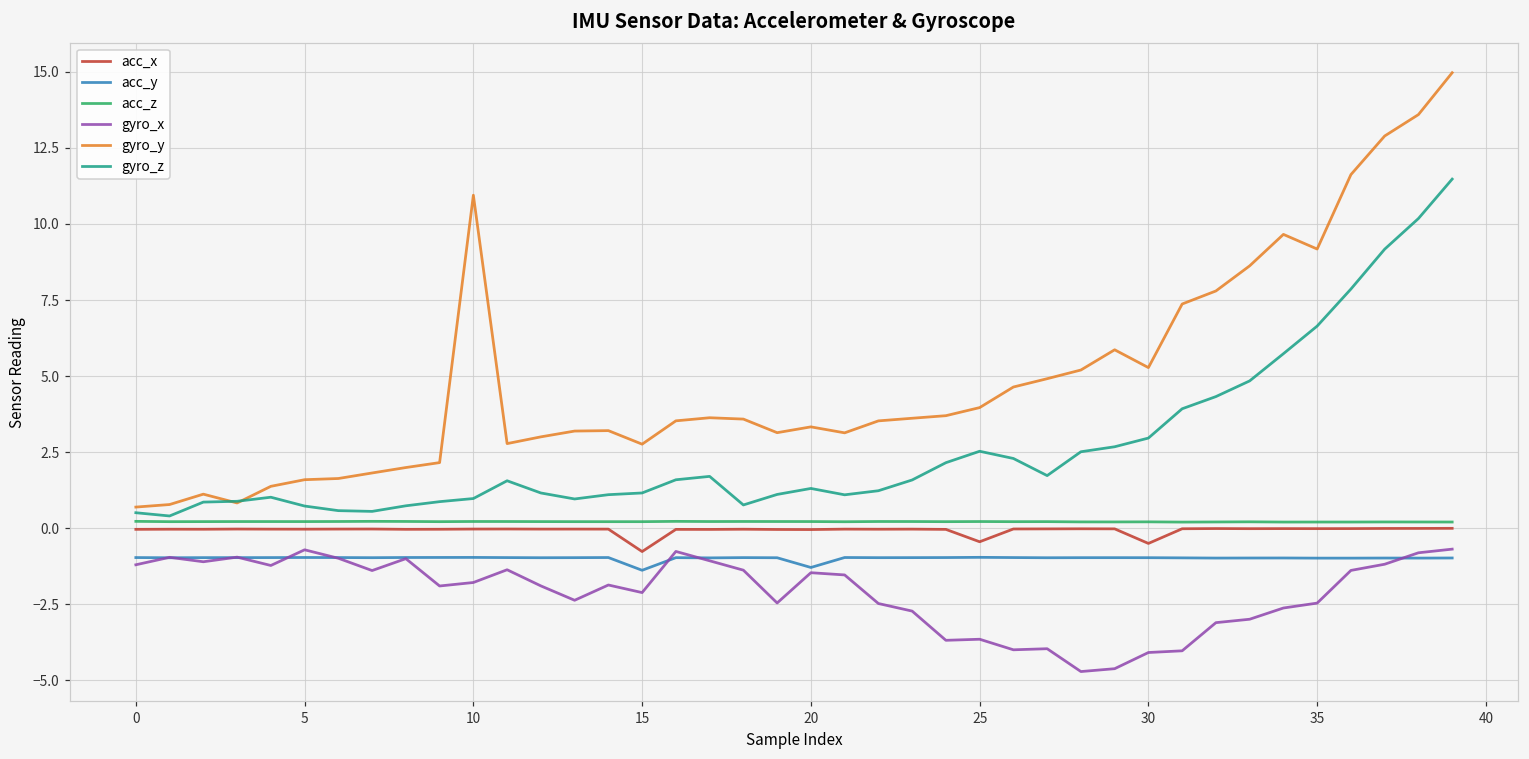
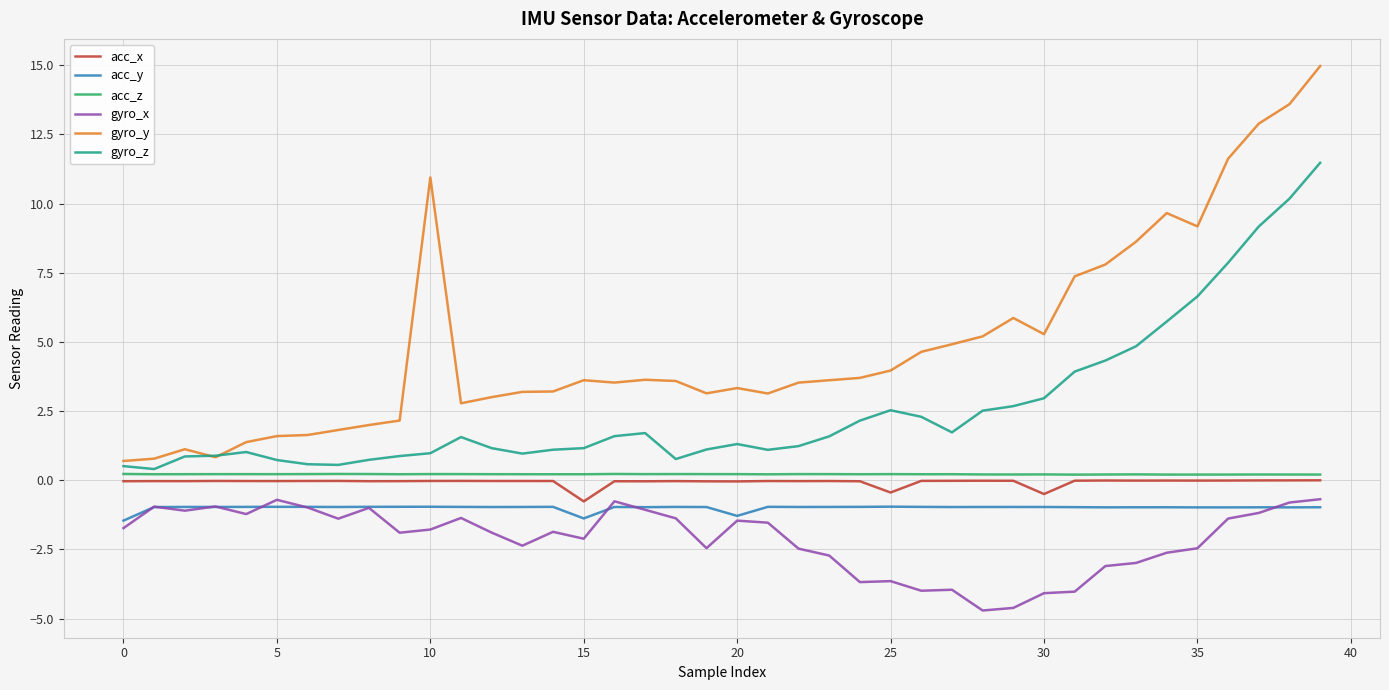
  {
    "acc_x": {
      "0": 0.0,
      "5": 0.0,
      "10": 0.0,
      "15": -0.8,
      "20": 0.0,
      "25": -0.4,
      "30": -0.5,
      "35": 0.0
    },
    "acc_y": {
-     "0": -1.0,
+     "0": -1.5,
      "5": -1.0,
      "10": -1.0,
      "15": -1.4,
      "20": -1.3,
      "25": -1.0,
      "30": -1.0,
      "35": -1.0
    },
    "gyro_x": {
-     "0": -1.2,
+     "0": -1.7,
      "5": -0.7,
      "10": -1.8,
      "15": -2.1,
      "20": -1.5,
      "25": -3.6,
      "30": -4.1,
      "35": -2.5
    },
    "gyro_y": {
      "0": 0.7,
      "5": 1.6,
      "10": 10.9,
-     "15": 2.8,
+     "15": 3.6,
      "20": 3.3,
      "25": 4.0,
      "30": 5.3,
      "35": 9.2
    }
  }
